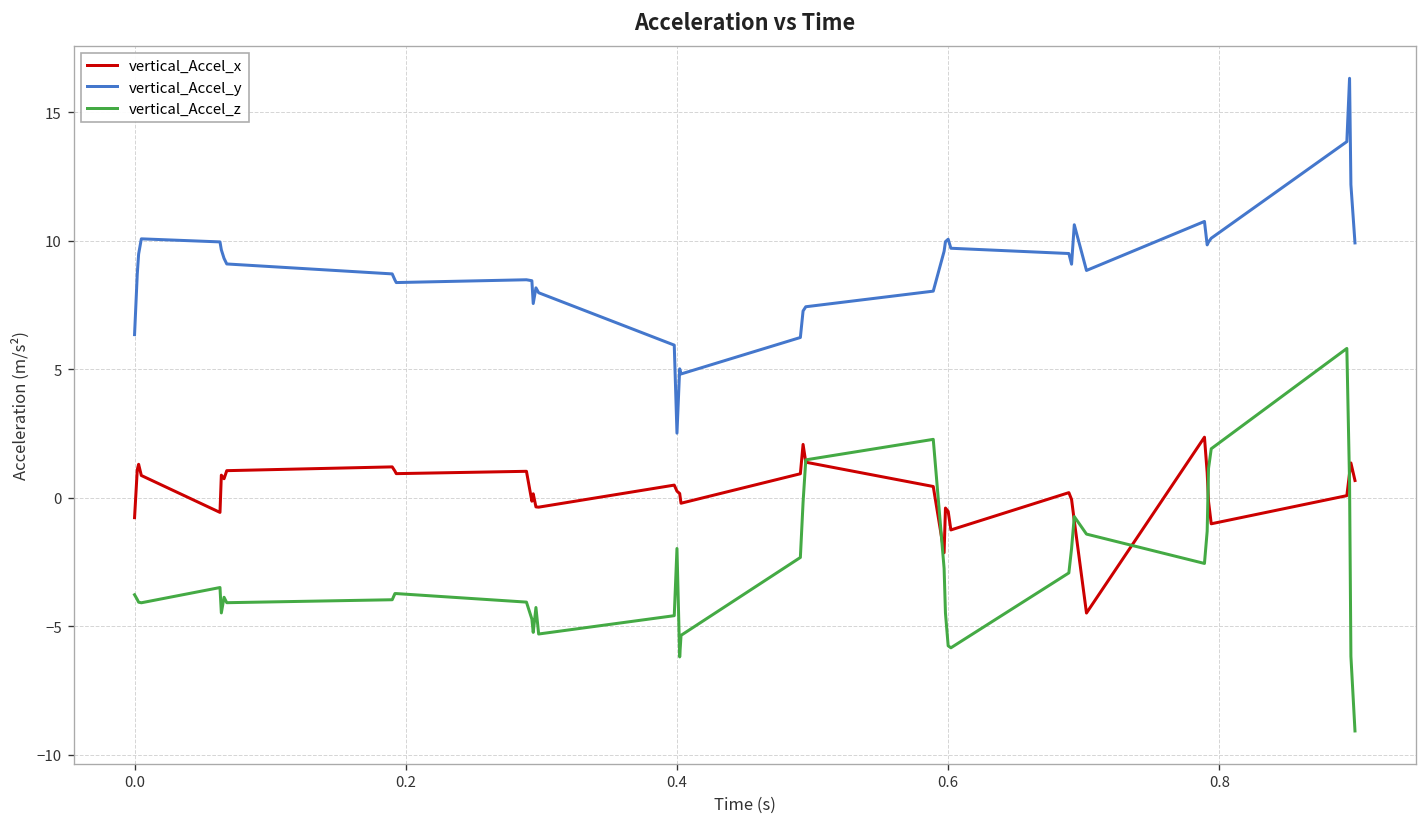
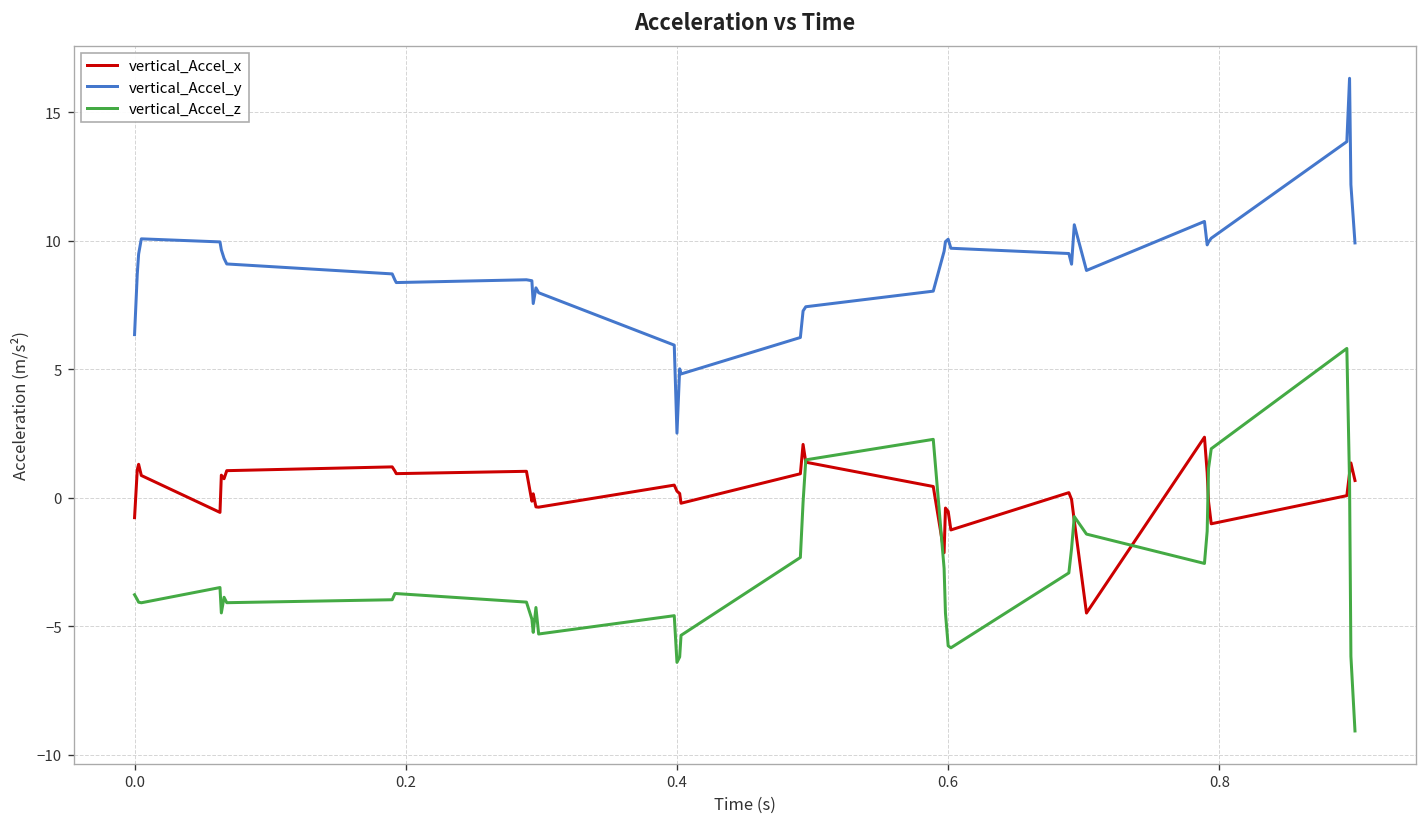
  {
    "vertical_Accel_x": {
      "0.0": -0.8,
      "0.4": 0.3,
      "0.6": -0.5
    },
    "vertical_Accel_y": {
      "0.0": 6.3,
      "0.4": 2.5,
      "0.6": 10.1
    },
    "vertical_Accel_z": {
      "0.0": -3.8,
-     "0.4": -2.0,
+     "0.4": -6.4,
      "0.6": -5.8
    }
  }
